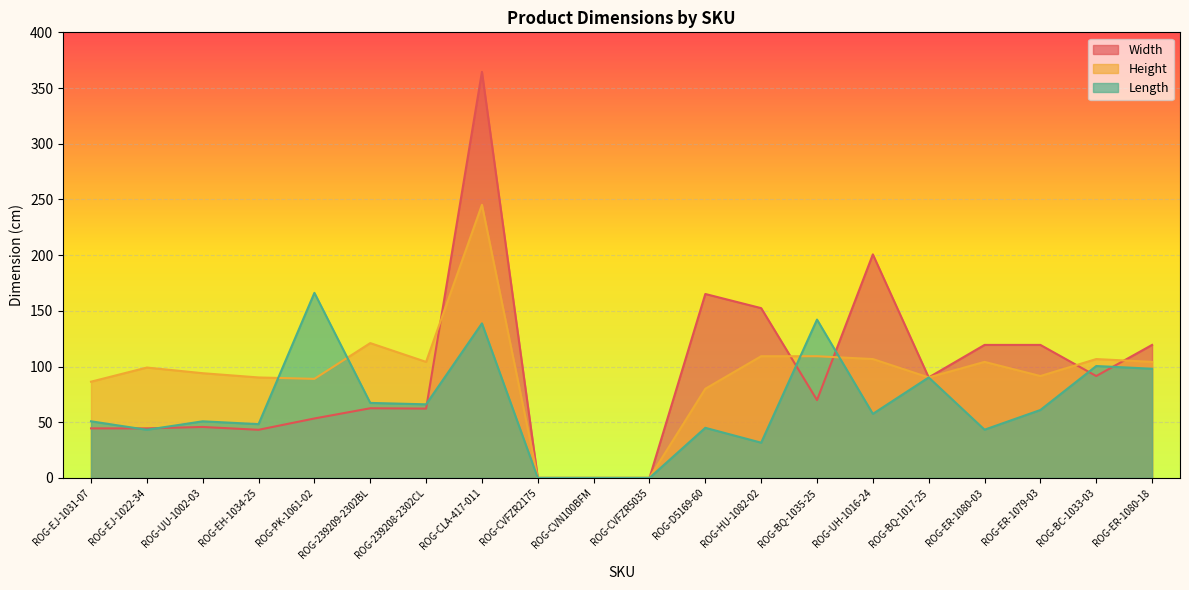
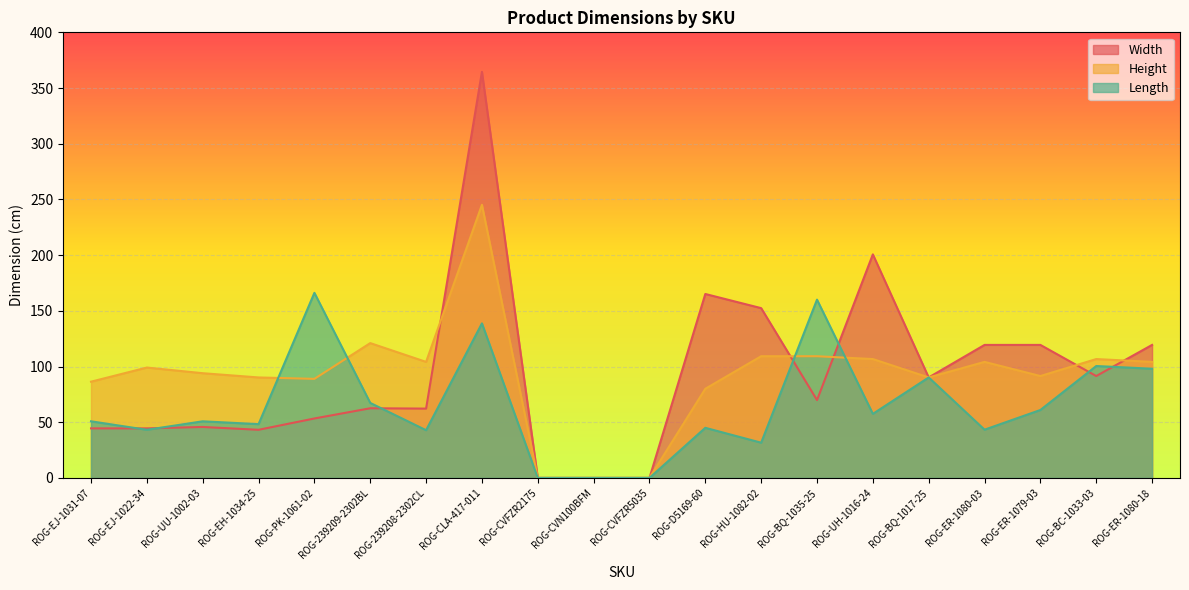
  {
    "Width": {
      "ROG-EJ-1031-07": 44,
      "ROG-UU-1002-03": 46,
      "ROG-EH-1034-25": 43,
      "ROG-PK-1061-02": 53,
      "ROG-239209-2302BL": 63,
      "ROG-239208-2302CL": 62,
      "ROG-CLA-417-011": 365,
      "ROG-D5169-60": 165,
      "ROG-HU-1082-02": 152,
      "ROG-BQ-1035-25": 70,
      "ROG-UH-1016-24": 201,
      "ROG-ER-1080-03": 119,
      "ROG-ER-1079-03": 119,
      "ROG-BC-1033-03": 91,
      "ROG-ER-1080-18": 119
    },
    "Height": {
      "ROG-EJ-1031-07": 86,
      "ROG-EJ-1022-34": 99,
      "ROG-UU-1002-03": 94,
      "ROG-EH-1034-25": 90,
      "ROG-PK-1061-02": 89,
      "ROG-239209-2302BL": 121,
      "ROG-239208-2302CL": 104,
      "ROG-CLA-417-011": 245,
      "ROG-D5169-60": 80,
      "ROG-HU-1082-02": 109,
      "ROG-BQ-1035-25": 109,
      "ROG-UH-1016-24": 107,
      "ROG-ER-1080-03": 104,
      "ROG-ER-1079-03": 91,
      "ROG-BC-1033-03": 107,
      "ROG-ER-1080-18": 104
    },
    "Length": {
      "ROG-EJ-1031-07": 51,
      "ROG-UU-1002-03": 51,
      "ROG-EH-1034-25": 48,
      "ROG-PK-1061-02": 166,
      "ROG-239209-2302BL": 67,
-     "ROG-239208-2302CL": 66,
+     "ROG-239208-2302CL": 43,
      "ROG-CLA-417-011": 139,
      "ROG-D5169-60": 45,
      "ROG-HU-1082-02": 32,
-     "ROG-BQ-1035-25": 142,
+     "ROG-BQ-1035-25": 160,
      "ROG-UH-1016-24": 57,
      "ROG-ER-1080-03": 43,
      "ROG-ER-1079-03": 61,
      "ROG-BC-1033-03": 100,
      "ROG-ER-1080-18": 98
    }
  }
